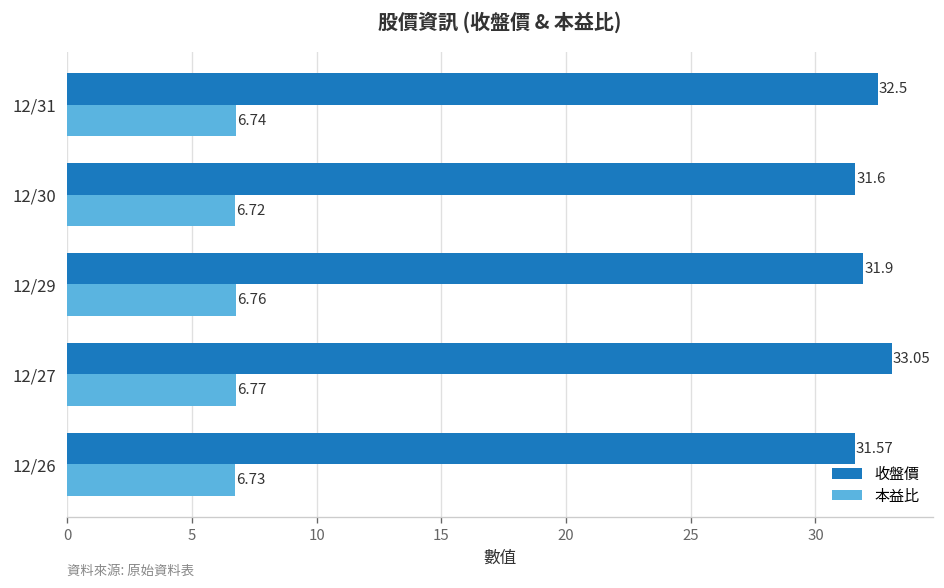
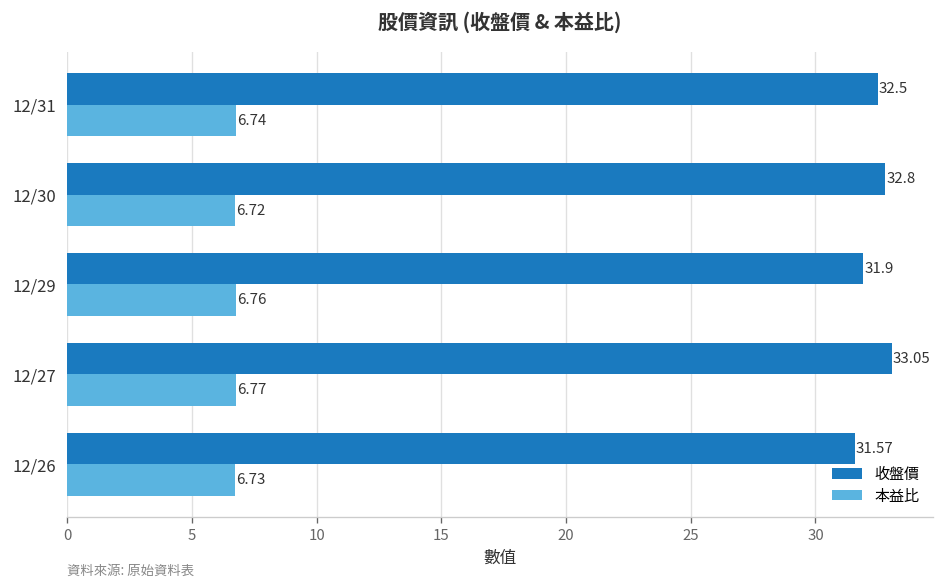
  {
    "收盤價": {
      "12/31": 32.5,
-     "12/30": 31.6,
+     "12/30": 32.8,
      "12/29": 31.9,
      "12/27": 33.05,
      "12/26": 31.57
    },
    "本益比": {
      "12/31": 6.74,
      "12/30": 6.72,
      "12/29": 6.76,
      "12/27": 6.77,
      "12/26": 6.73
    }
  }
